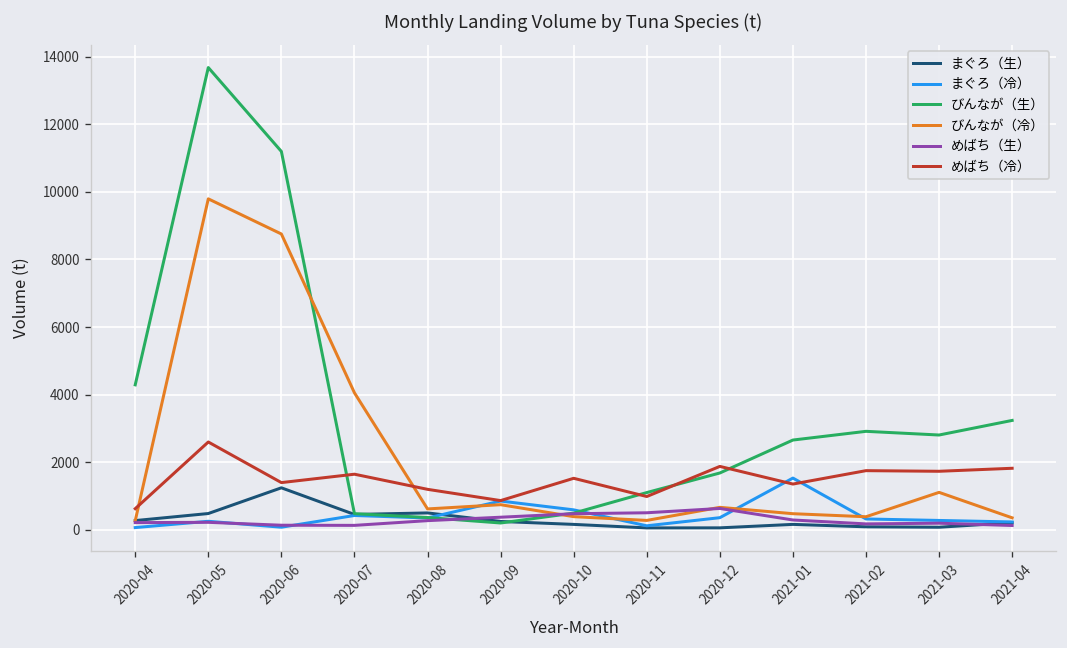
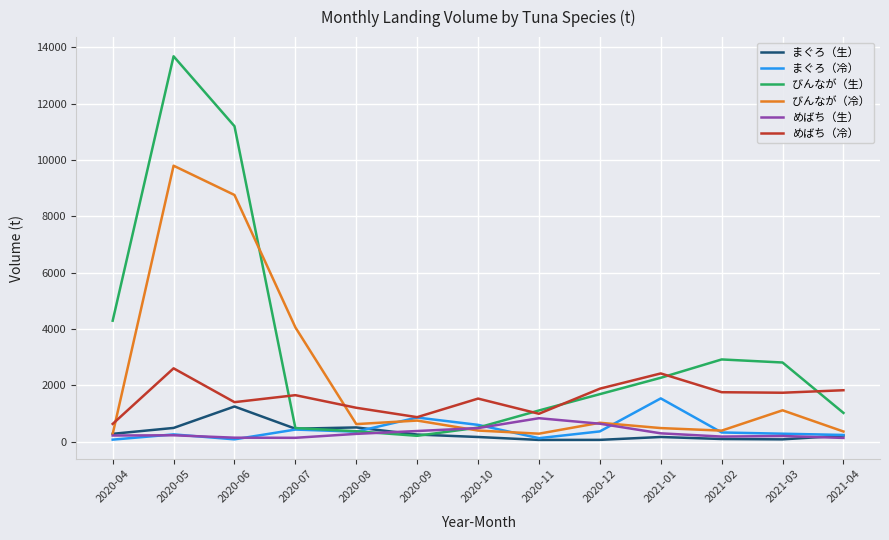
  {
    "まぐろ（生）": {
      "2020-05": 500,
      "2020-06": 1200,
      "2020-08": 500,
      "2020-10": 200,
      "2020-12": 100,
      "2021-01": 200,
      "2021-03": 100
    },
    "まぐろ（冷）": {
      "2020-04": 100,
      "2020-10": 600,
      "2020-12": 400,
      "2021-01": 1500
    },
    "びんなが（生）": {
      "2020-04": 4300,
      "2020-05": 13700,
      "2020-06": 11200,
      "2020-11": 1100,
      "2020-12": 1700,
-     "2021-01": 2700,
+     "2021-01": 2300,
      "2021-02": 2900,
      "2021-03": 2800,
-     "2021-04": 3200
+     "2021-04": 1000
    },
    "びんなが（冷）": {
      "2020-05": 9800,
      "2020-06": 8800,
      "2020-07": 4100,
      "2020-08": 600,
      "2020-09": 700,
      "2020-11": 300,
      "2021-01": 500,
      "2021-03": 1100,
      "2021-04": 400
    },
    "めばち（生）": {
      "2020-07": 100,
      "2020-09": 400,
-     "2020-11": 500,
+     "2020-11": 800,
      "2021-01": 300
    },
    "めばち（冷）": {
      "2020-04": 600,
      "2020-05": 2600,
      "2020-06": 1400,
      "2020-07": 1600,
      "2020-08": 1200,
      "2020-10": 1500,
      "2020-11": 1000,
      "2020-12": 1900,
-     "2021-01": 1400,
+     "2021-01": 2400,
      "2021-02": 1800,
      "2021-03": 1700,
      "2021-04": 1800
    }
  }
